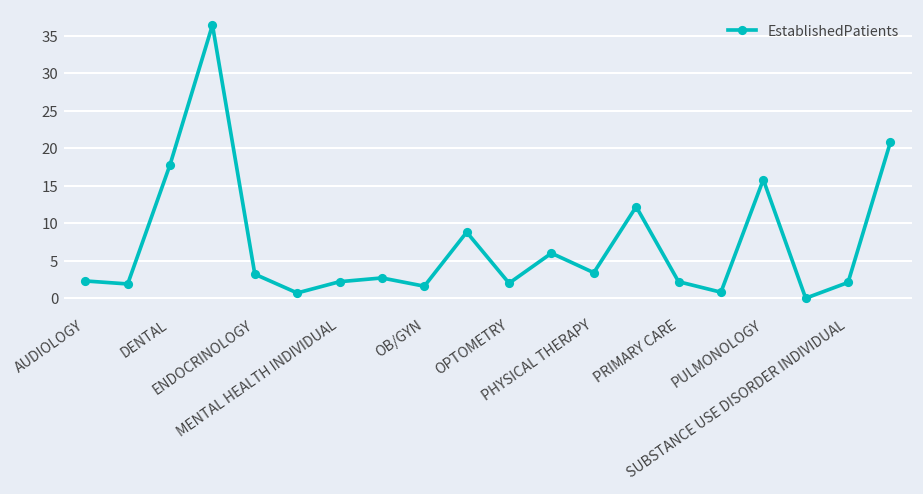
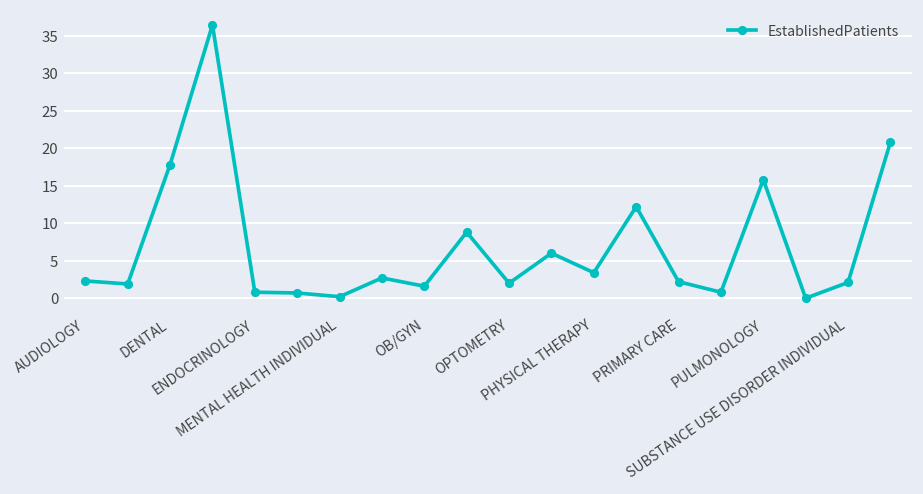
  {
    "AUDIOLOGY": 2,
    "DENTAL": 18,
-   "ENDOCRINOLOGY": 3,
-   "MENTAL HEALTH INDIVIDUAL": 2,
+   "ENDOCRINOLOGY": 1,
+   "MENTAL HEALTH INDIVIDUAL": 0,
    "OB/GYN": 2,
    "OPTOMETRY": 2,
    "PHYSICAL THERAPY": 3,
    "PRIMARY CARE": 2,
    "PULMONOLOGY": 16,
    "SUBSTANCE USE DISORDER INDIVIDUAL": 2
  }
